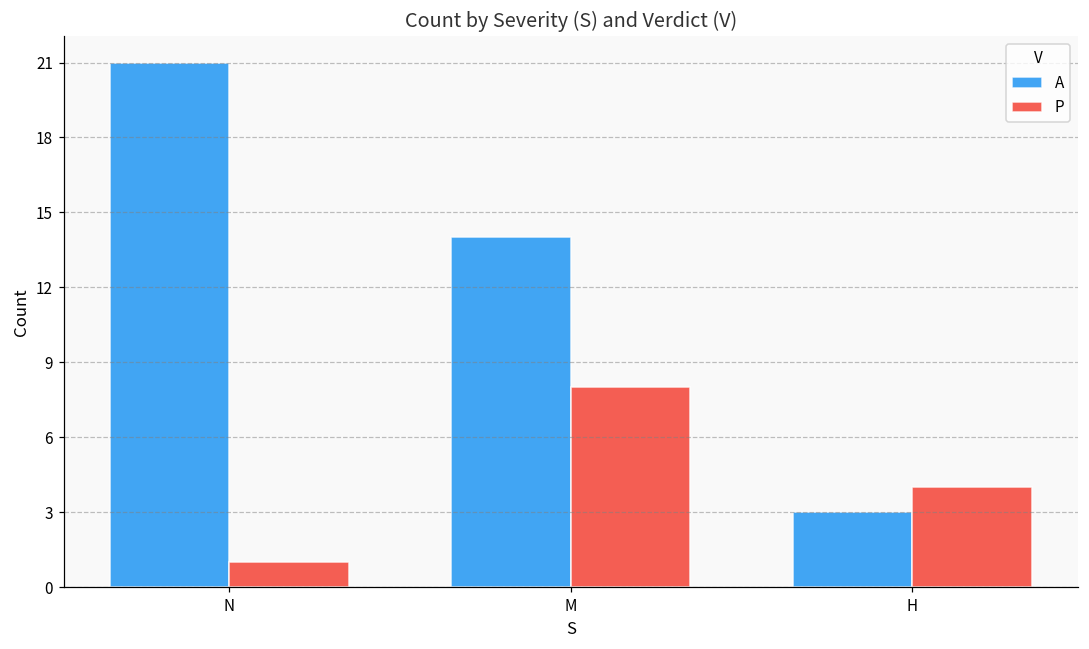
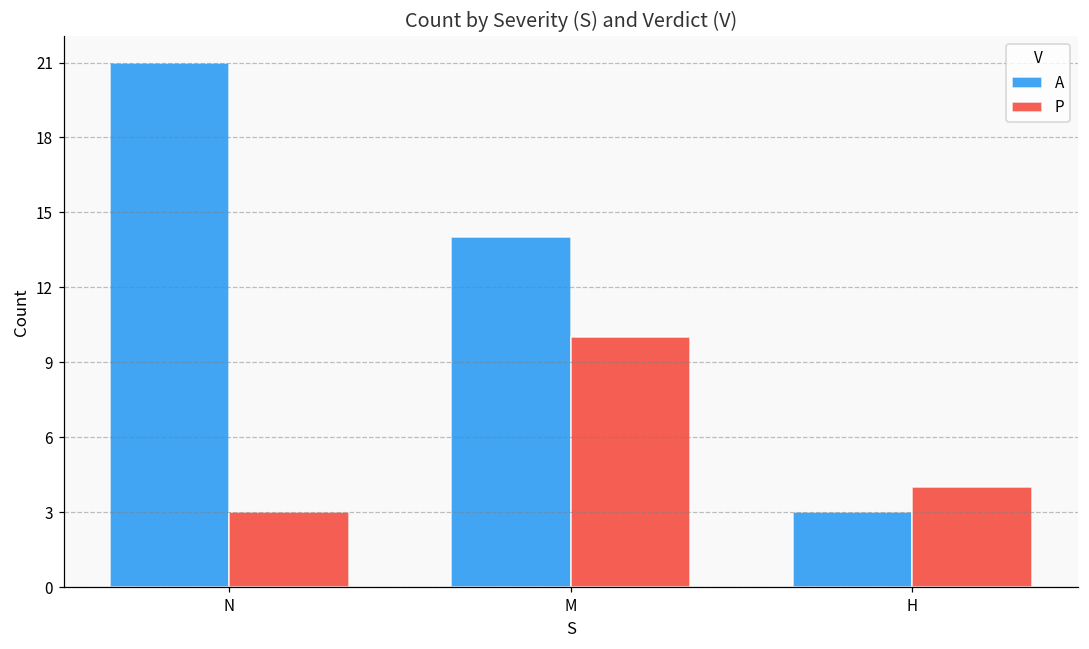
  {
    "A": {
      "N": 21,
      "M": 14,
      "H": 3
    },
    "P": {
-     "N": 1,
-     "M": 8,
+     "N": 3,
+     "M": 10,
      "H": 4
    }
  }
